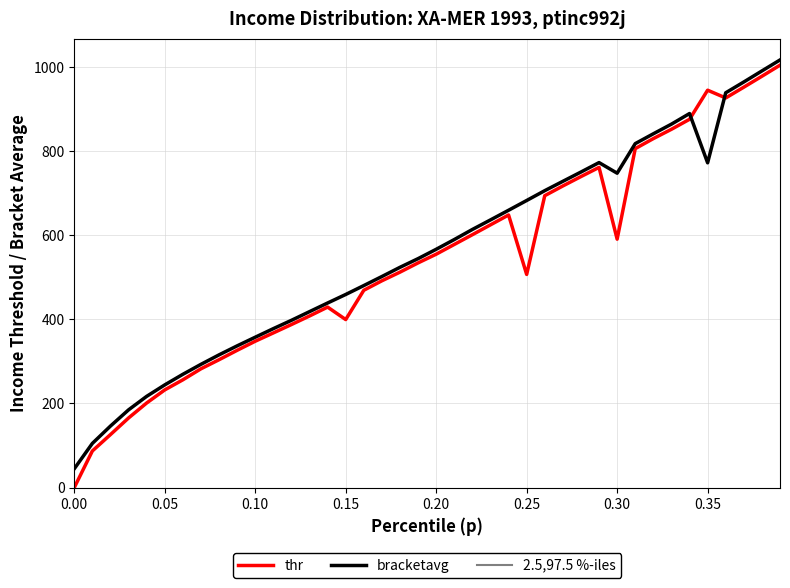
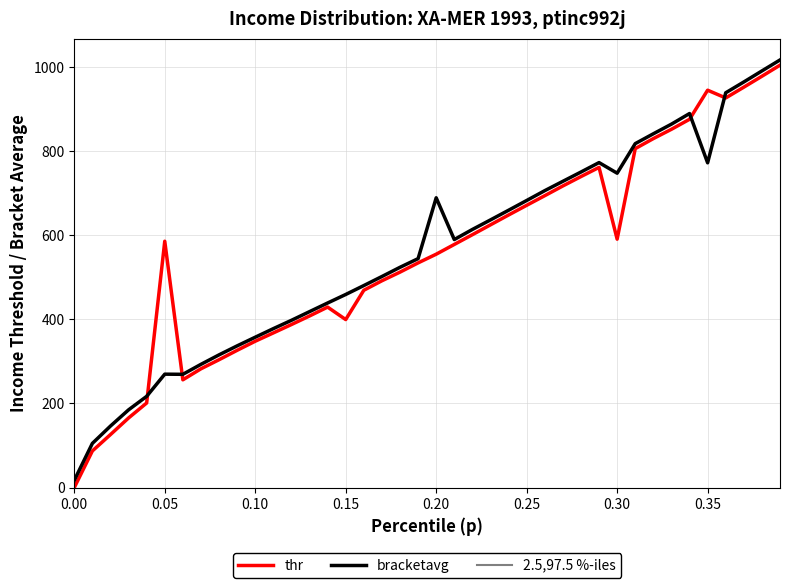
  {
    "thr": {
      "0.00": 0,
-     "0.05": 230,
+     "0.05": 590,
      "0.10": 350,
      "0.15": 400,
      "0.20": 550,
-     "0.25": 510,
+     "0.25": 670,
      "0.30": 590,
      "0.35": 940
    },
    "bracketavg": {
-     "0.00": 40,
-     "0.05": 240,
+     "0.00": 20,
+     "0.05": 270,
      "0.10": 360,
      "0.15": 460,
-     "0.20": 570,
+     "0.20": 690,
      "0.25": 680,
      "0.30": 750,
      "0.35": 770
    }
  }
